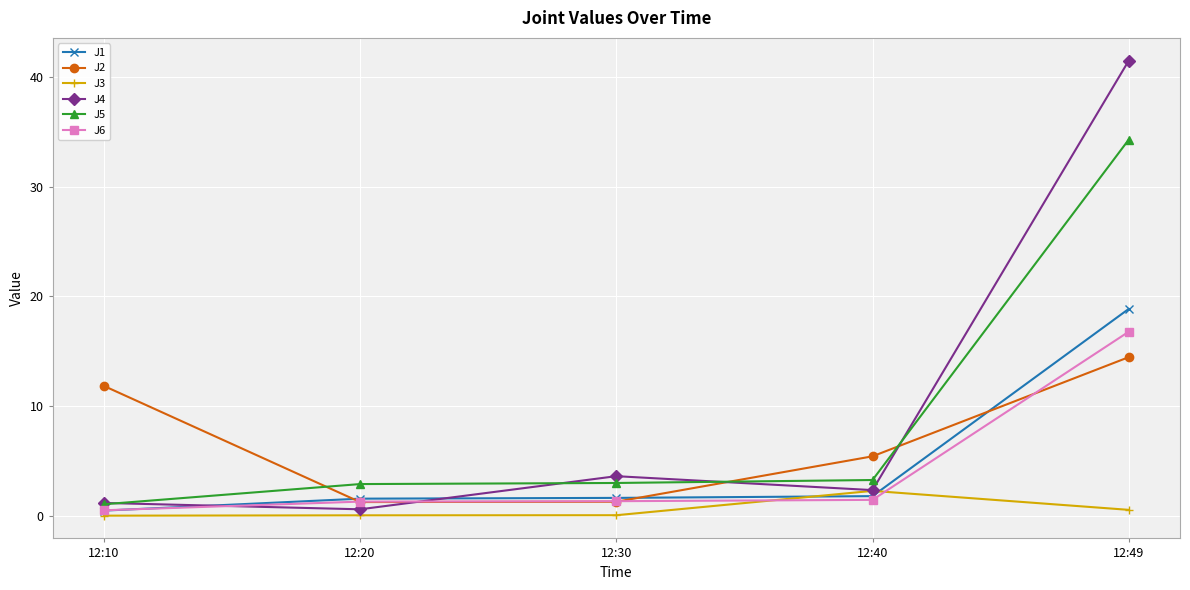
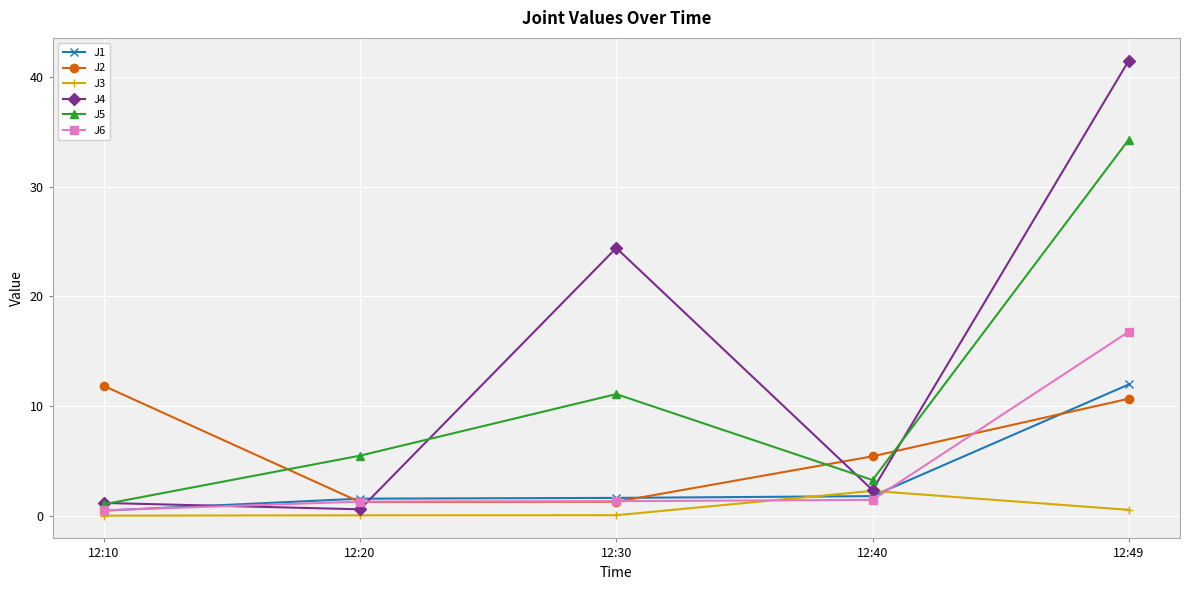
  {
    "J1": {
      "12:20": 1.6,
      "12:30": 1.6,
      "12:40": 1.8,
-     "12:49": 18.9
+     "12:49": 12.0
    },
    "J2": {
      "12:10": 11.8,
      "12:40": 5.4,
-     "12:49": 14.5
+     "12:49": 10.7
    },
    "J3": {
      "12:10": 0.0,
      "12:20": 0.0,
      "12:30": 0.0,
      "12:49": 0.5
    },
    "J4": {
      "12:20": 0.6,
-     "12:30": 3.6,
+     "12:30": 24.4,
      "12:49": 41.5
    },
    "J5": {
-     "12:20": 2.9,
-     "12:30": 3.0,
+     "12:20": 5.5,
+     "12:30": 11.1,
      "12:40": 3.3,
      "12:49": 34.3
    },
    "J6": {
      "12:40": 1.4,
      "12:49": 16.8
    }
  }
